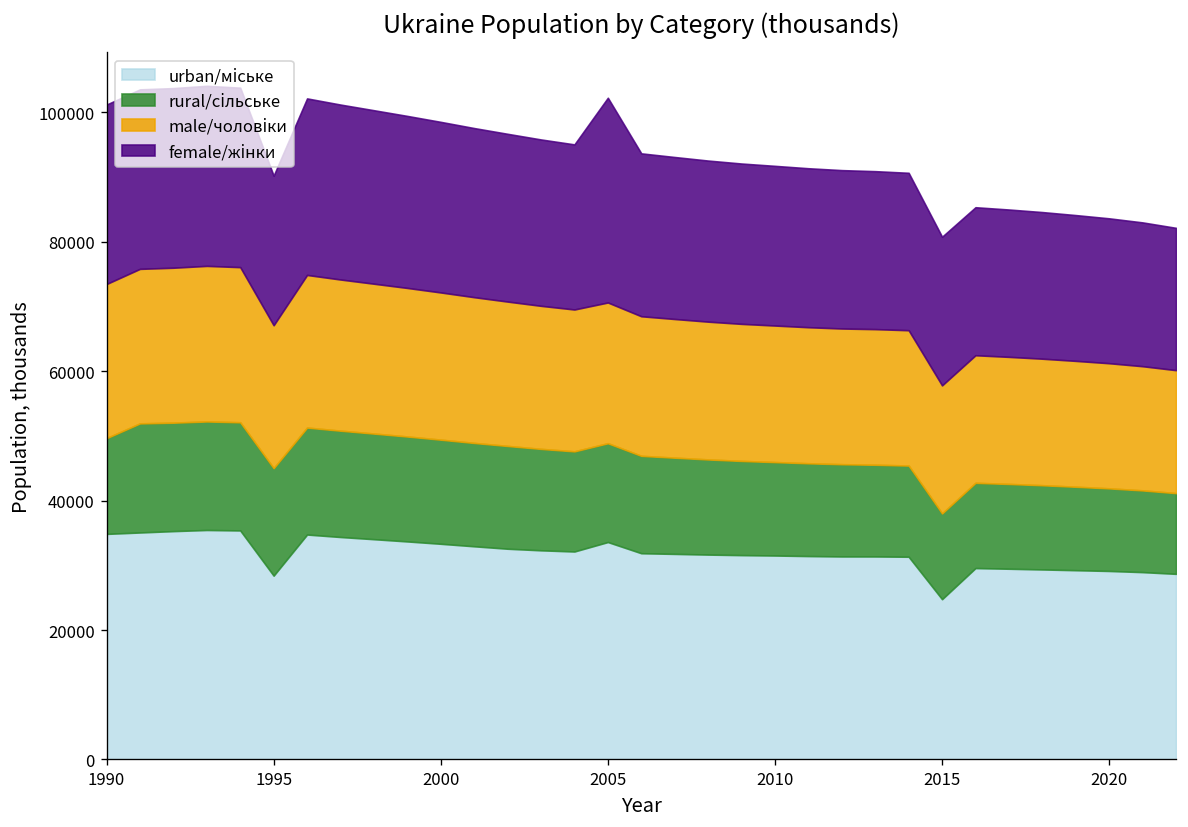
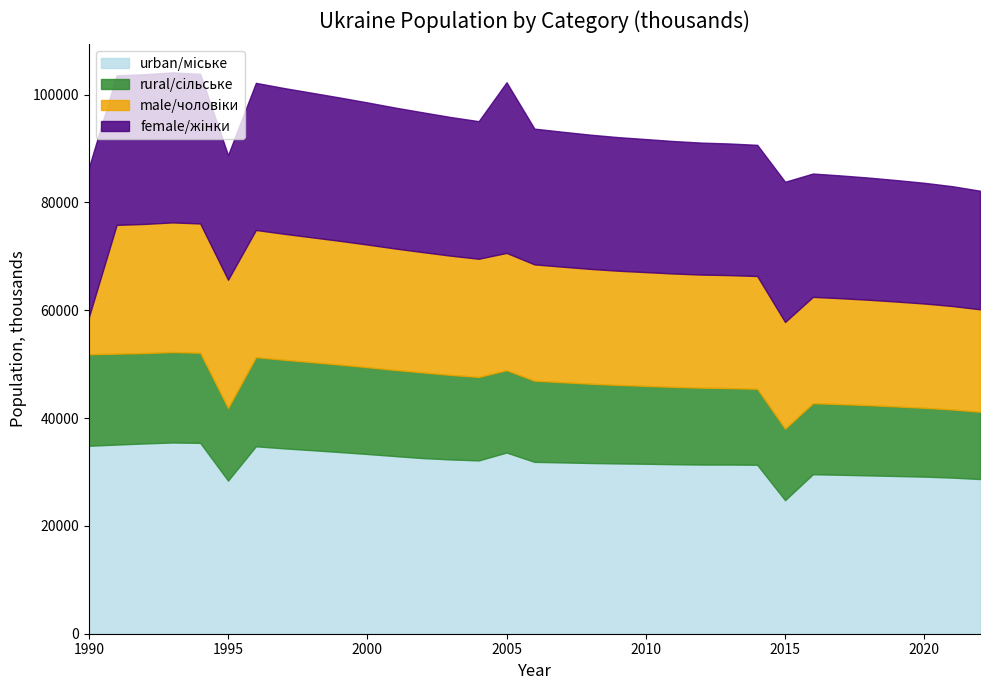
  {
    "urban/міське": {
      "1990": 35000,
      "1995": 28000,
      "2000": 33000,
      "2005": 34000,
      "2010": 32000,
      "2015": 25000,
      "2020": 29000
    },
    "rural/сільське": {
-     "1990": 15000,
-     "1995": 17000,
+     "1990": 17000,
+     "1995": 13000,
      "2000": 16000,
      "2005": 15000,
      "2010": 14000,
      "2015": 13000,
      "2020": 13000
    },
    "male/чоловіки": {
-     "1990": 24000,
-     "1995": 22000,
+     "1990": 7000,
+     "1995": 24000,
      "2000": 23000,
      "2005": 22000,
      "2010": 21000,
      "2015": 20000,
      "2020": 19000
    },
    "female/жінки": {
      "1990": 28000,
      "1995": 23000,
      "2000": 26000,
      "2005": 32000,
      "2010": 25000,
-     "2015": 23000,
+     "2015": 26000,
      "2020": 22000
    }
  }
